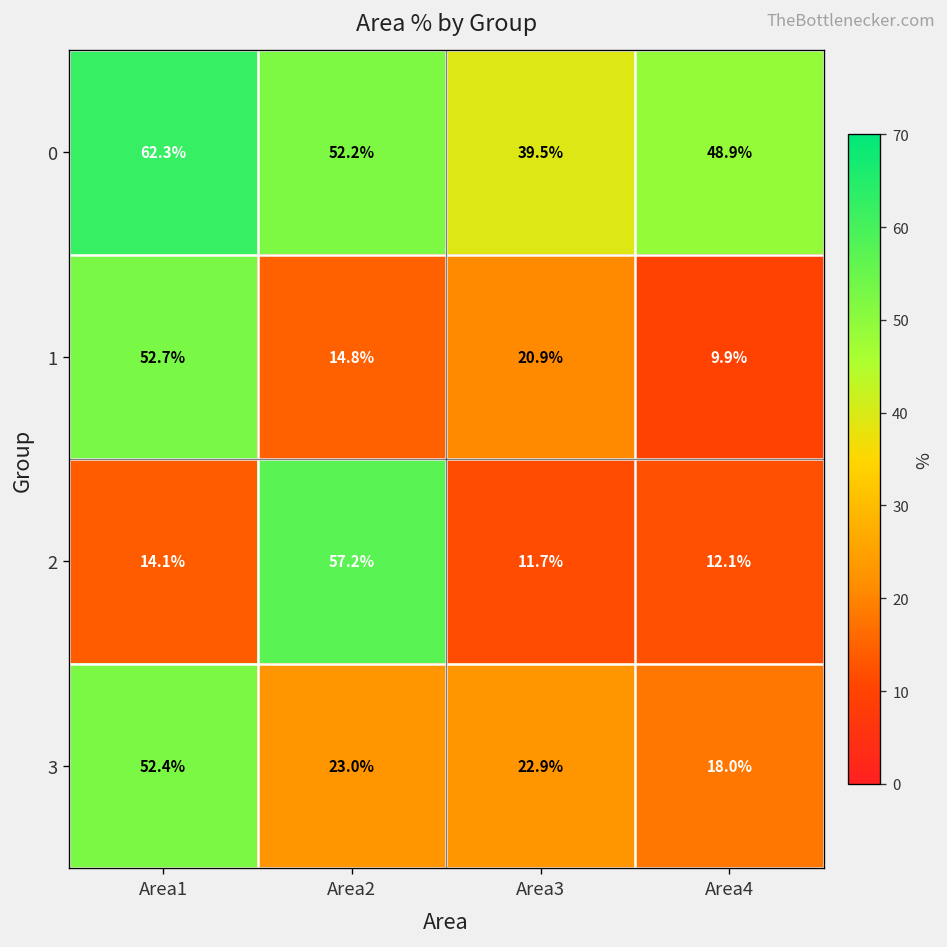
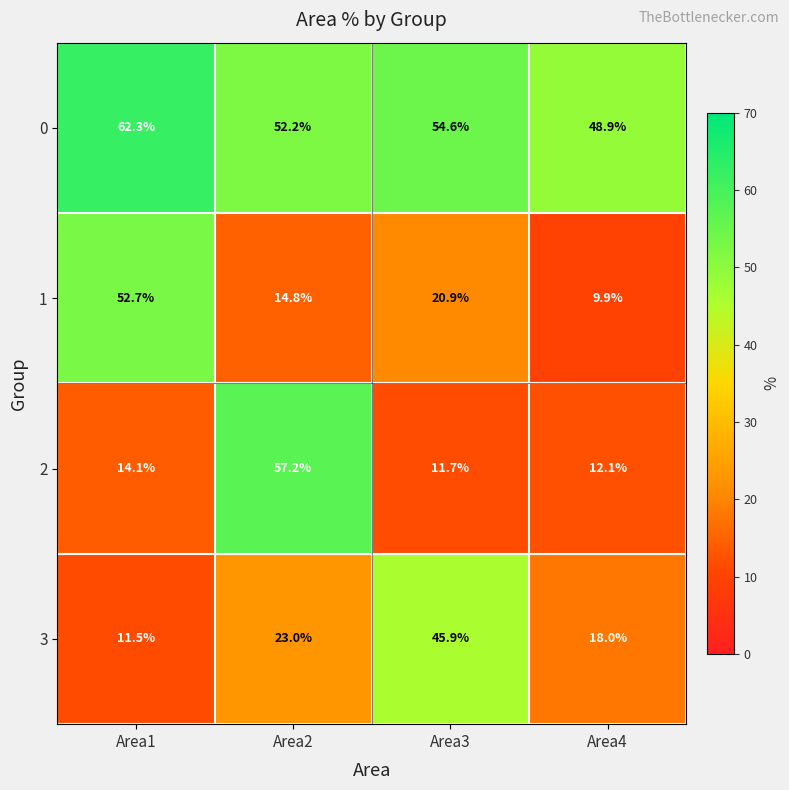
  {
    "0": {
      "Area1": "62.3%",
      "Area2": "52.2%",
-     "Area3": "39.5%",
+     "Area3": "54.6%",
      "Area4": "48.9%"
    },
    "1": {
      "Area1": "52.7%",
      "Area2": "14.8%",
      "Area3": "20.9%",
      "Area4": "9.9%"
    },
    "2": {
      "Area1": "14.1%",
      "Area2": "57.2%",
      "Area3": "11.7%",
      "Area4": "12.1%"
    },
    "3": {
-     "Area1": "52.4%",
+     "Area1": "11.5%",
      "Area2": "23.0%",
-     "Area3": "22.9%",
+     "Area3": "45.9%",
      "Area4": "18.0%"
    }
  }
